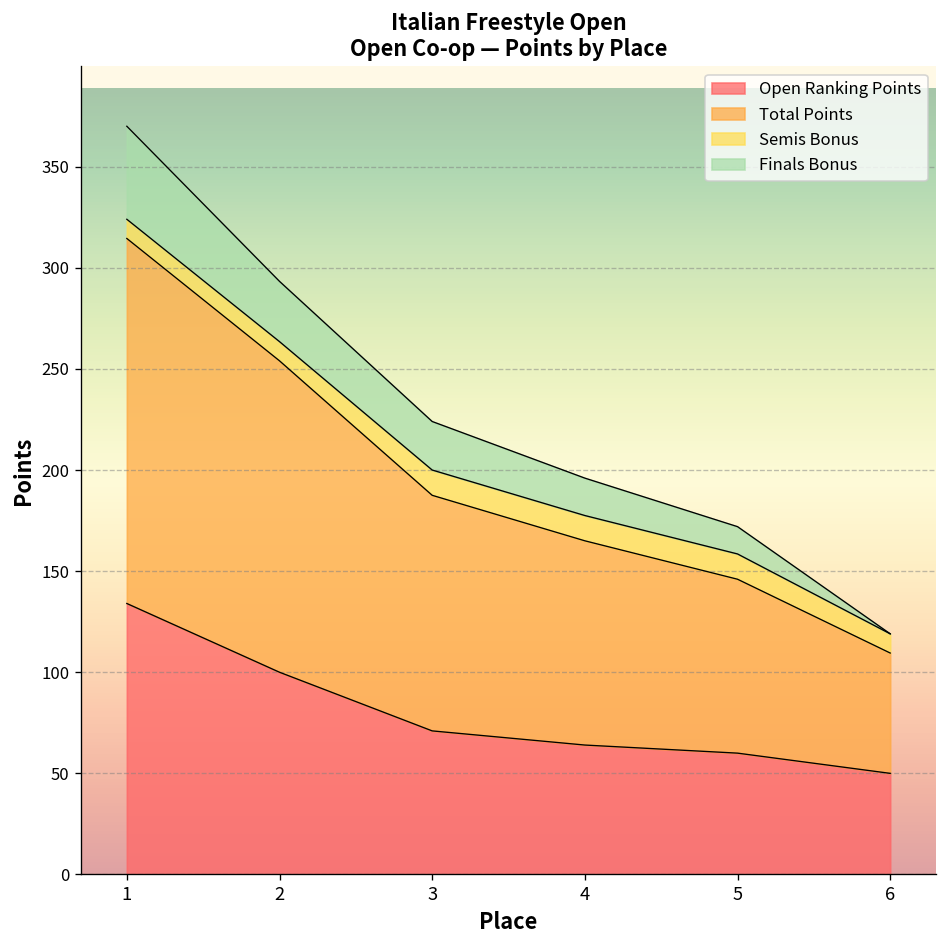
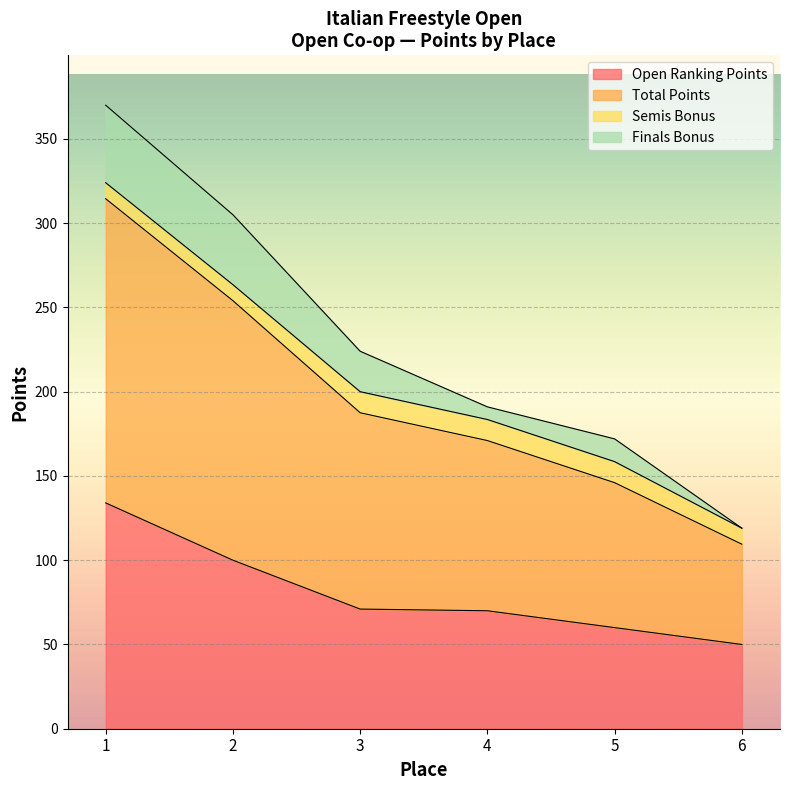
  {
    "Open Ranking Points": {
      "1": 134,
      "2": 100,
      "3": 71,
-     "4": 64,
+     "4": 70,
      "5": 60,
      "6": 50
    },
    "Finals Bonus": {
      "1": 46,
-     "2": 30,
+     "2": 42,
      "3": 24,
-     "4": 19,
+     "4": 8,
      "5": 14
    }
  }
